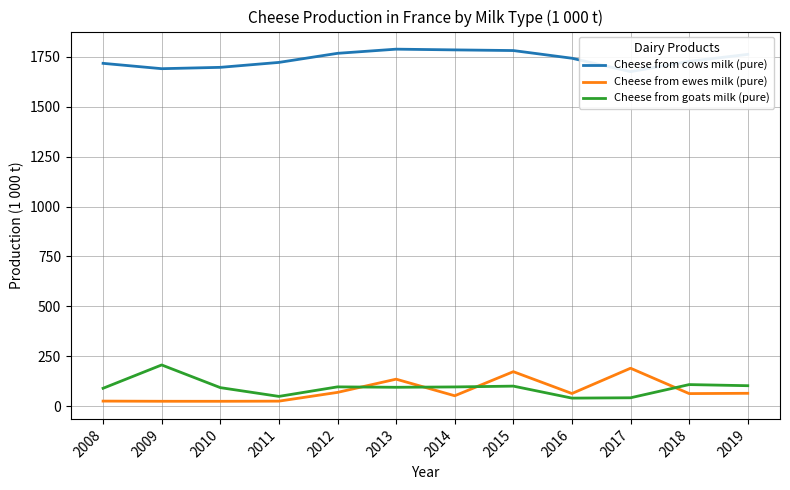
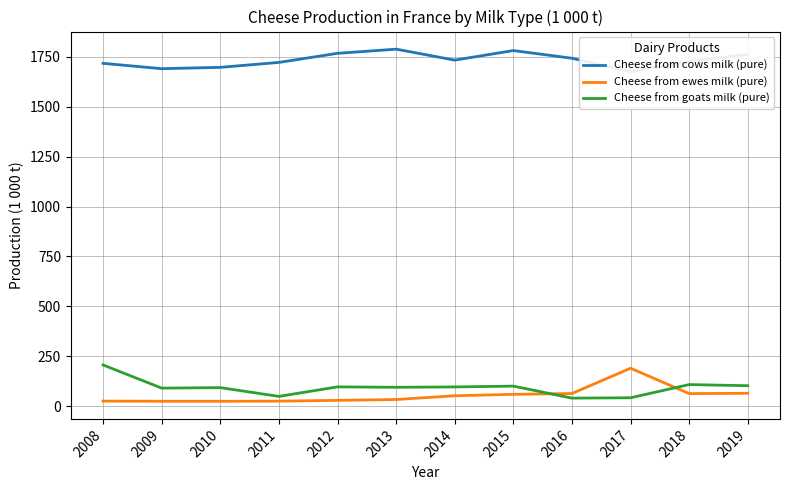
  {
    "Cheese from cows milk (pure)": {
      "2008": 1720,
      "2009": 1690,
      "2010": 1700,
      "2011": 1720,
      "2012": 1770,
      "2013": 1790,
-     "2014": 1790,
+     "2014": 1730,
      "2015": 1780,
      "2016": 1740
    },
    "Cheese from ewes milk (pure)": {
      "2008": 30,
      "2009": 20,
      "2010": 20,
      "2011": 30,
-     "2012": 70,
-     "2013": 140,
+     "2012": 30,
+     "2013": 30,
      "2014": 50,
-     "2015": 170,
+     "2015": 60,
      "2016": 60,
      "2017": 190,
      "2018": 60,
      "2019": 60
    },
    "Cheese from goats milk (pure)": {
-     "2008": 90,
-     "2009": 210,
+     "2008": 210,
+     "2009": 90,
      "2010": 90,
      "2011": 50,
      "2012": 100,
      "2013": 90,
      "2014": 100,
      "2015": 100,
      "2016": 40,
      "2017": 40,
      "2018": 110,
      "2019": 100
    }
  }
